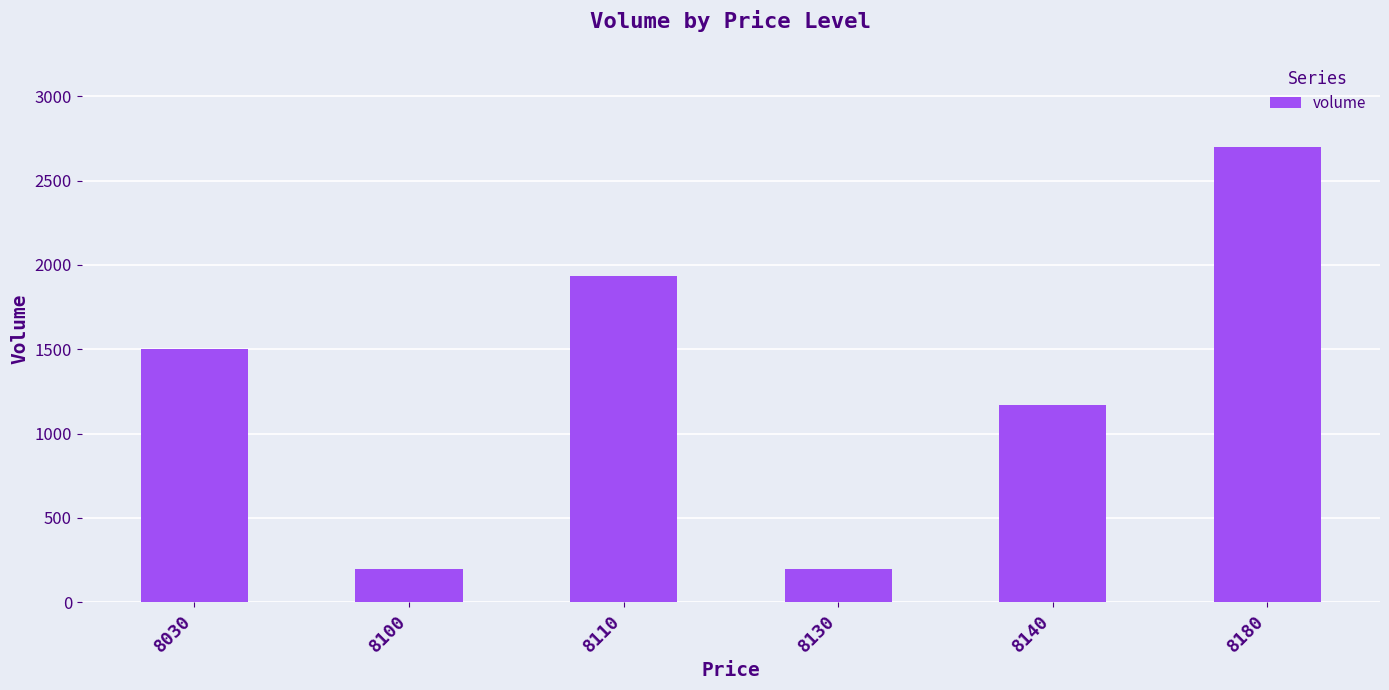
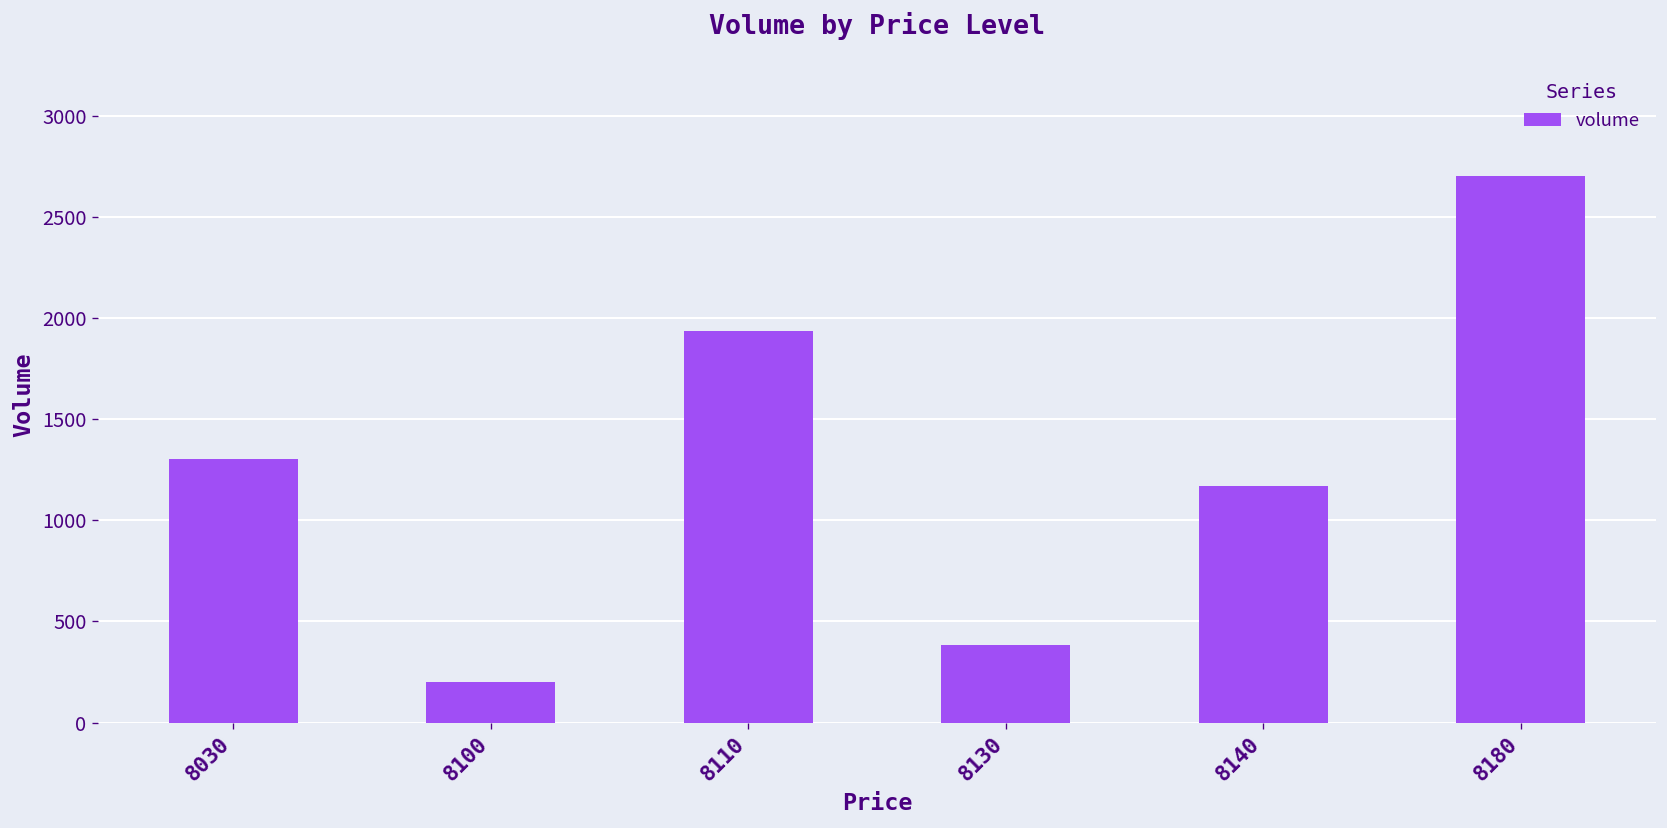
  {
-   "8030": 1500,
+   "8030": 1310,
    "8100": 200,
    "8110": 1930,
-   "8130": 200,
+   "8130": 390,
    "8140": 1170,
    "8180": 2700
  }
